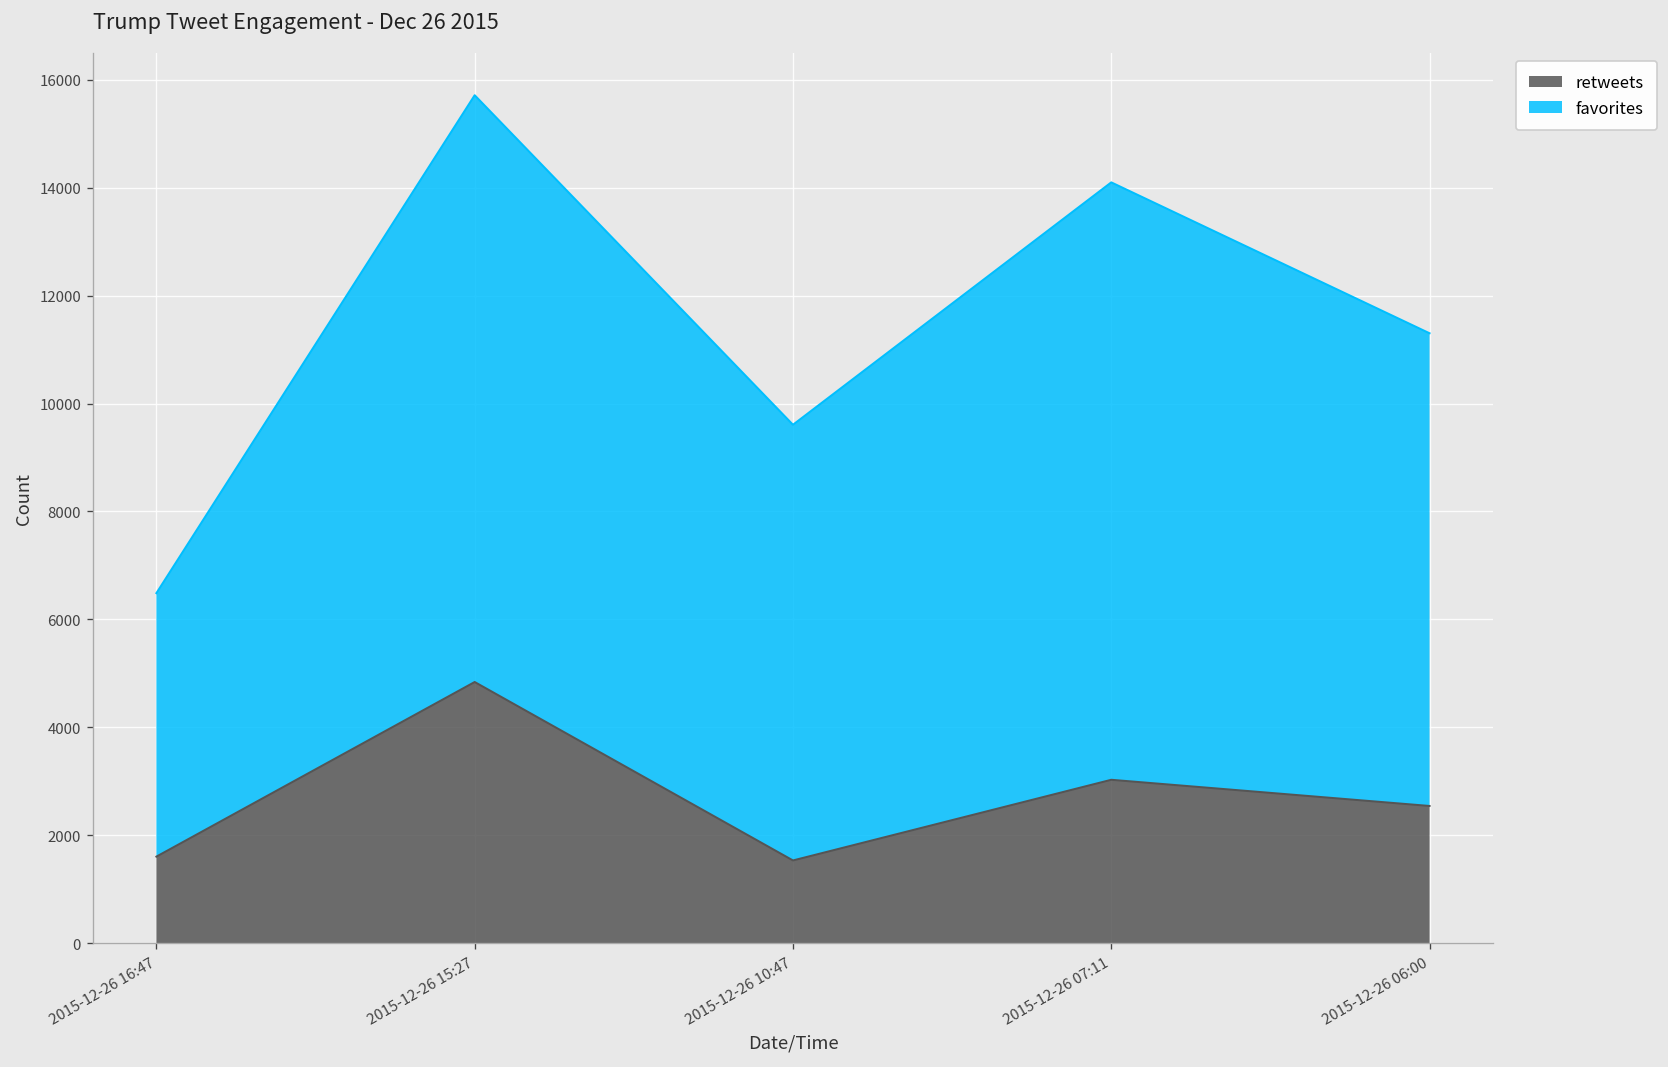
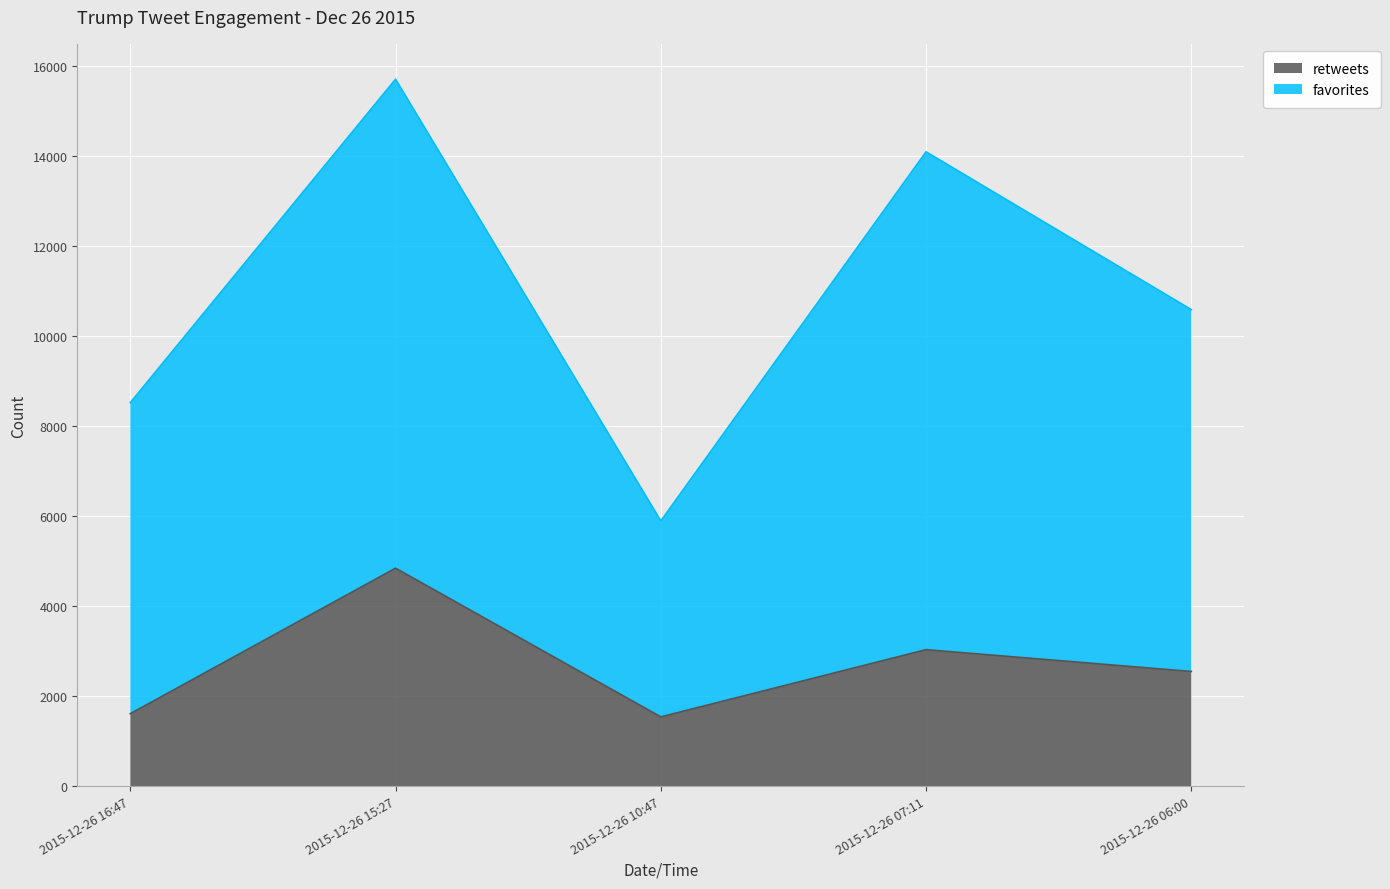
  {
    "retweets": {
      "2015-12-26 16:47": 1600,
      "2015-12-26 15:27": 4800,
      "2015-12-26 10:47": 1500,
      "2015-12-26 07:11": 3000,
      "2015-12-26 06:00": 2500
    },
    "favorites": {
-     "2015-12-26 16:47": 4900,
+     "2015-12-26 16:47": 6900,
      "2015-12-26 15:27": 10900,
-     "2015-12-26 10:47": 8100,
+     "2015-12-26 10:47": 4400,
      "2015-12-26 07:11": 11100,
-     "2015-12-26 06:00": 8800
+     "2015-12-26 06:00": 8000
    }
  }
